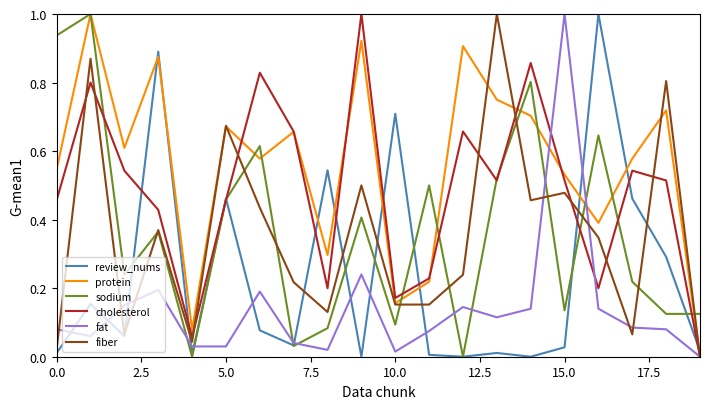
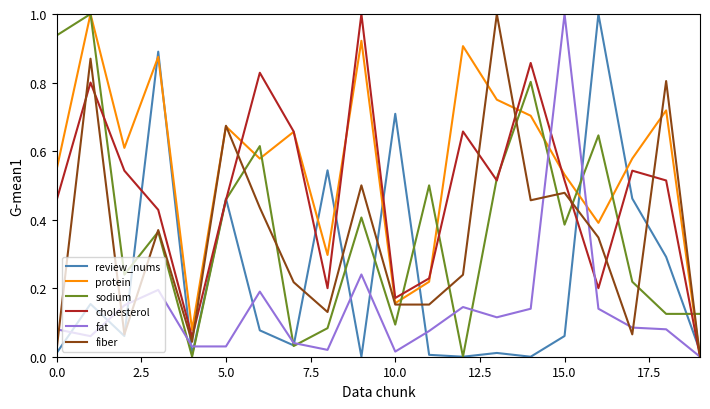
  {
    "review_nums": {
      "0.0": 0.01,
      "10.0": 0.71,
-     "15.0": 0.03
+     "15.0": 0.06
    },
    "protein": {
      "0.0": 0.55,
      "15.0": 0.53
    },
    "sodium": {
      "0.0": 0.94,
      "10.0": 0.09,
-     "15.0": 0.14
+     "15.0": 0.39
    },
    "fat": {
      "0.0": 0.08,
      "5.0": 0.03,
      "10.0": 0.02,
      "15.0": 1.00
    }
  }
